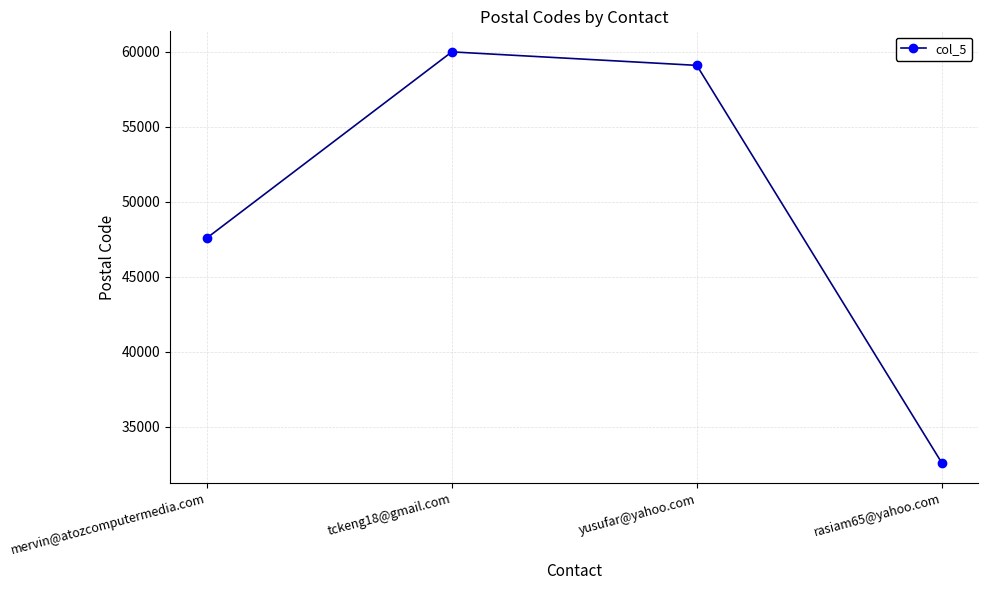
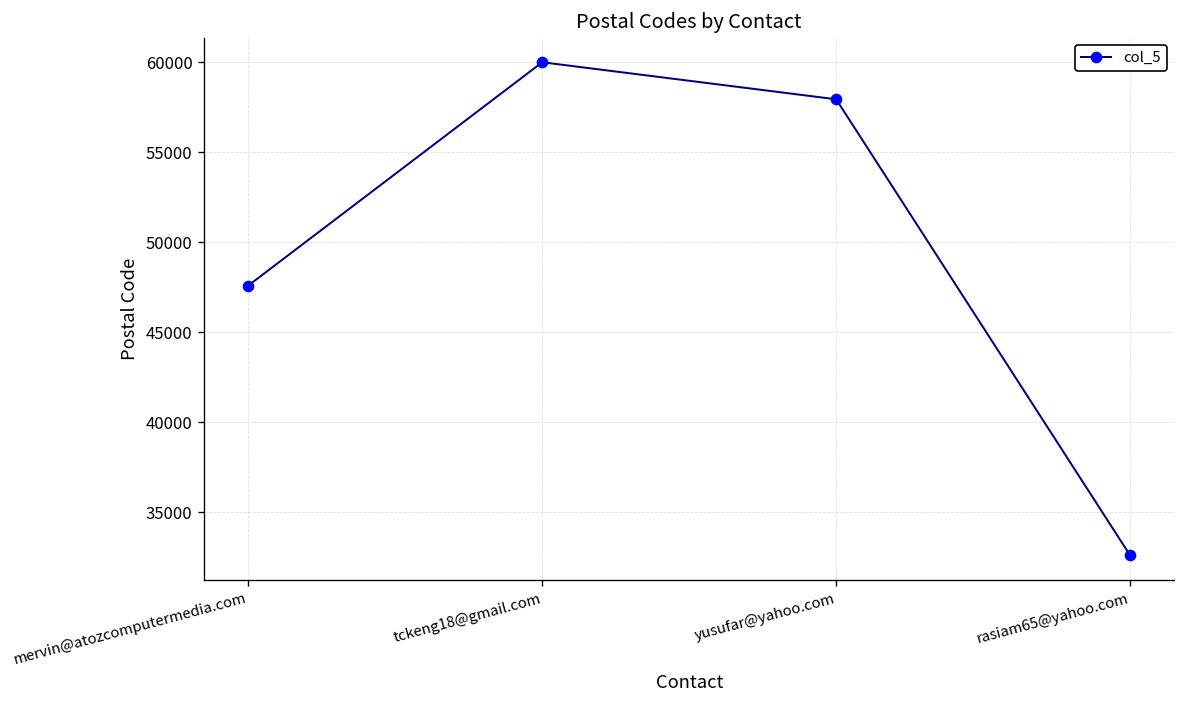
  {
    "mervin@atozcomputermedia.com": 47600,
    "tckeng18@gmail.com": 60000,
-   "yusufar@yahoo.com": 59100,
+   "yusufar@yahoo.com": 57900,
    "rasiam65@yahoo.com": 32600
  }
